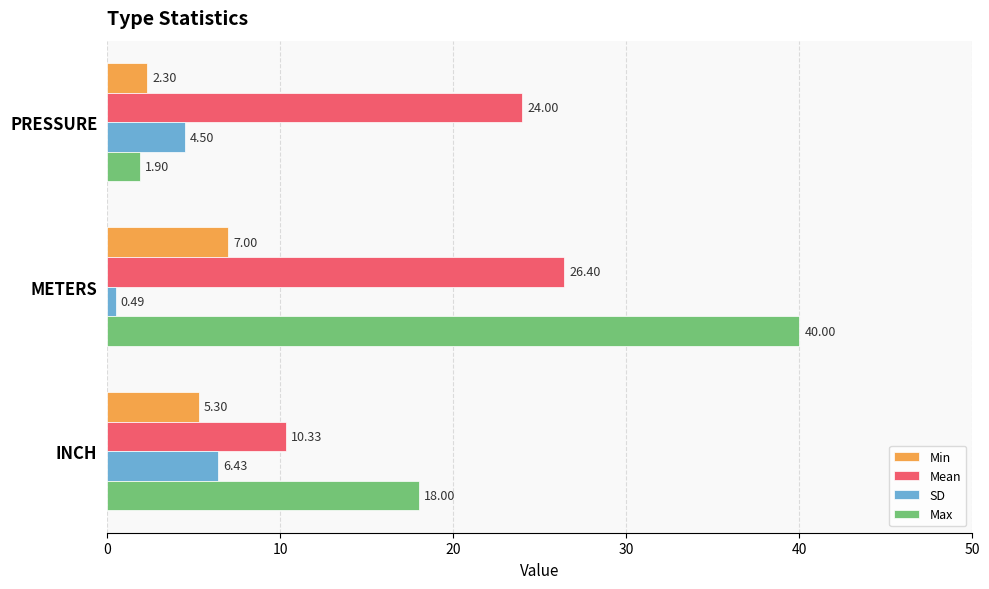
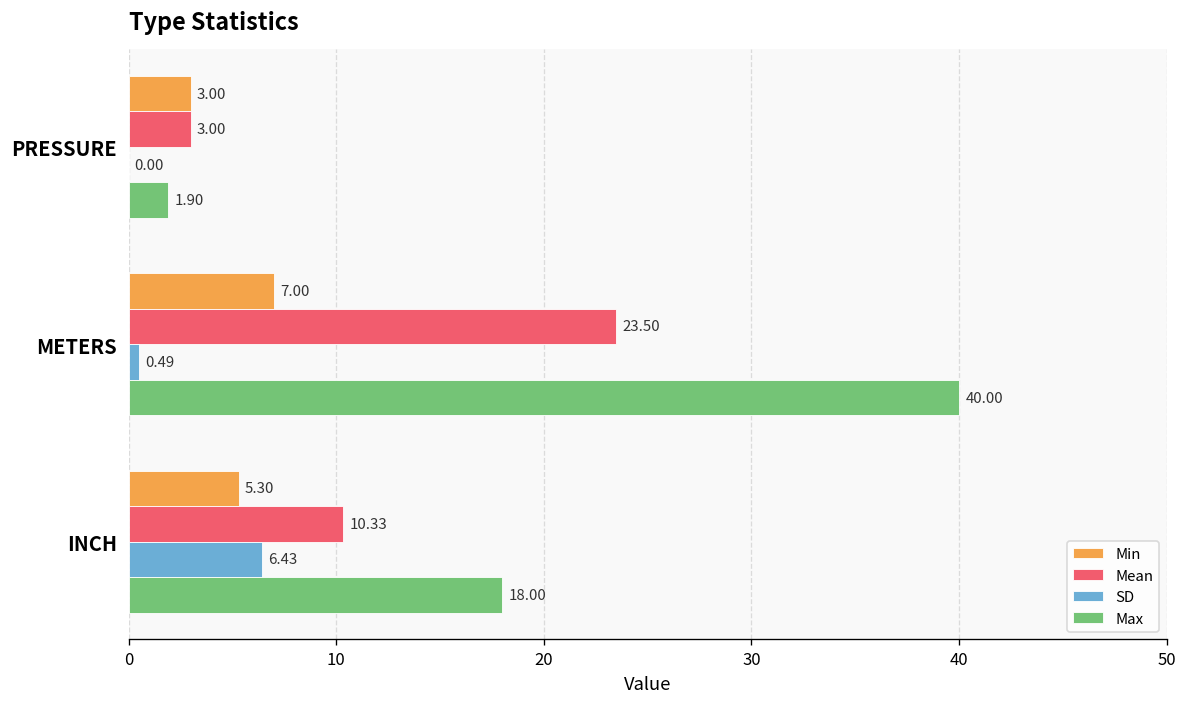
  {
    "Min": {
-     "PRESSURE": 2.30,
+     "PRESSURE": 3.00,
      "METERS": 7.00,
      "INCH": 5.30
    },
    "Mean": {
-     "PRESSURE": 24.00,
-     "METERS": 26.40,
+     "PRESSURE": 3.00,
+     "METERS": 23.50,
      "INCH": 10.33
    },
    "SD": {
-     "PRESSURE": 4.50,
+     "PRESSURE": 0.00,
      "METERS": 0.49,
      "INCH": 6.43
    },
    "Max": {
      "PRESSURE": 1.90,
      "METERS": 40.00,
      "INCH": 18.00
    }
  }
